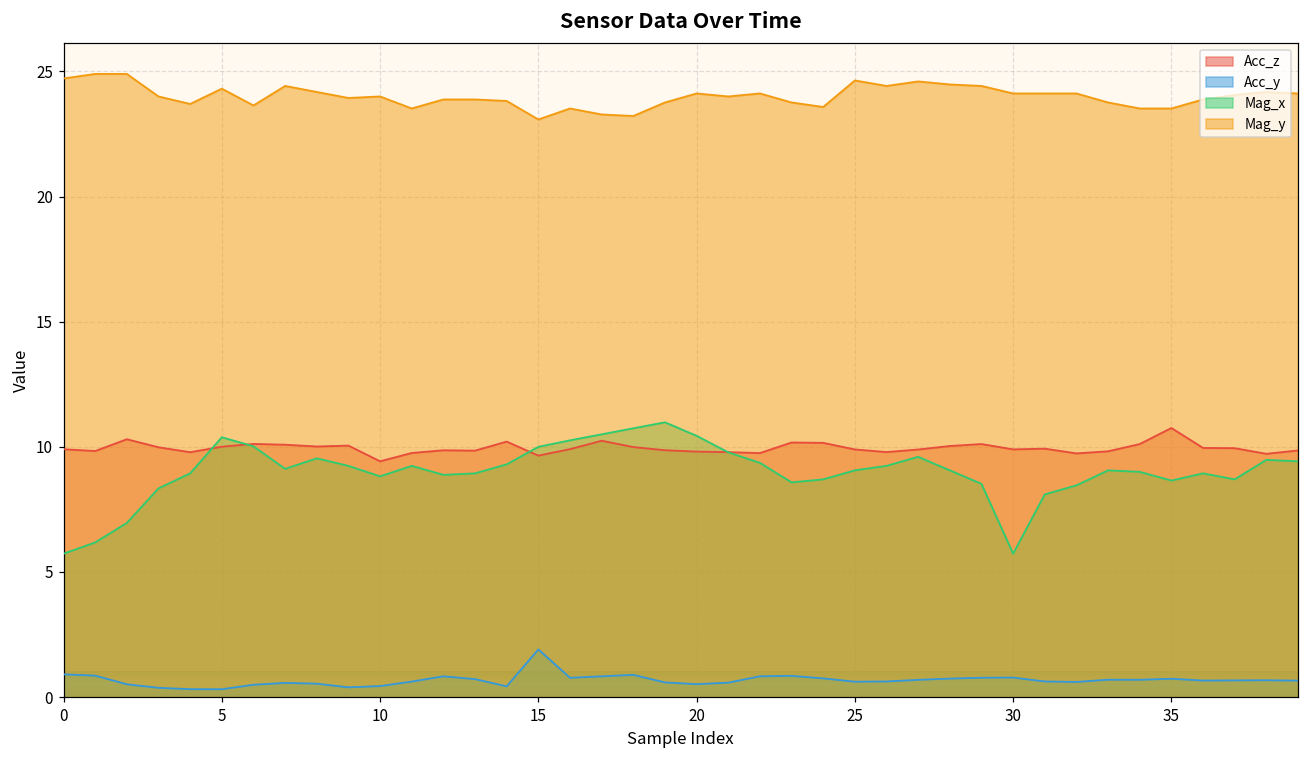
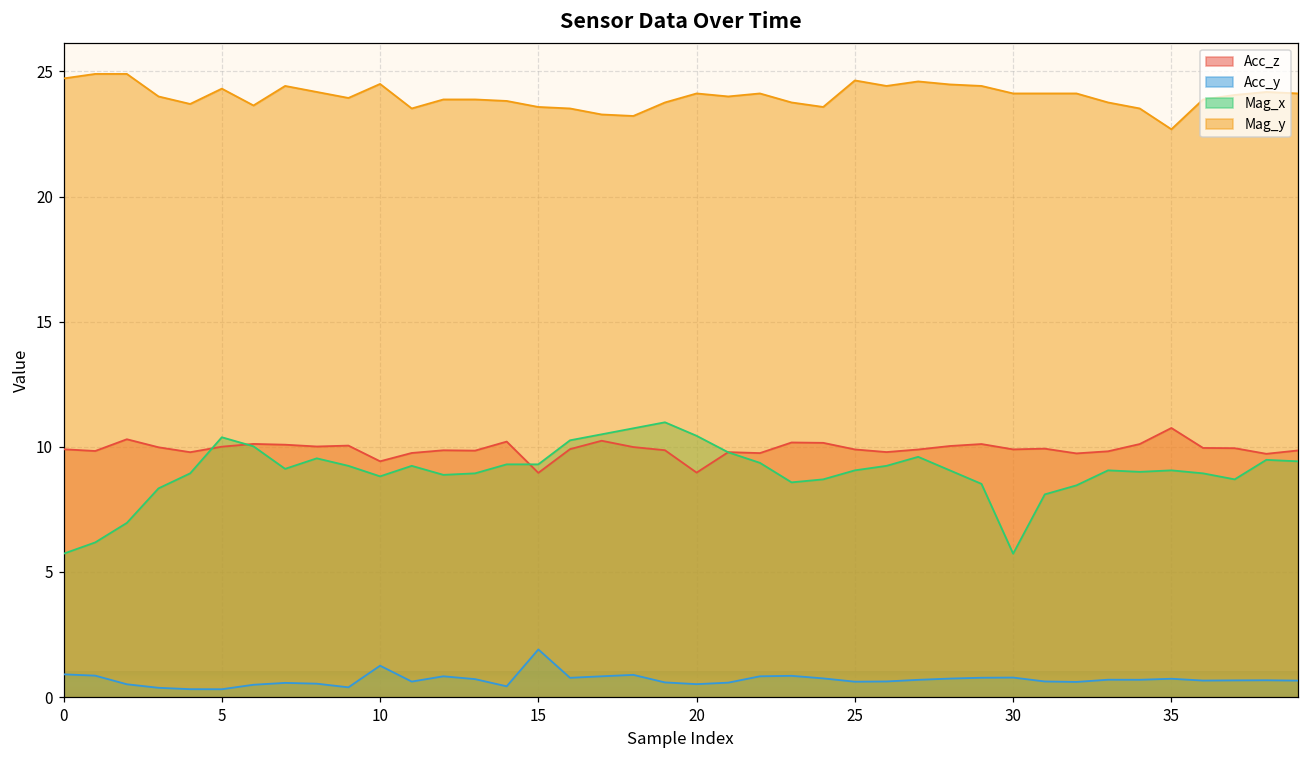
  {
    "Acc_z": {
      "0": 9.9,
      "5": 10.0,
      "10": 9.4,
-     "15": 9.6,
-     "20": 9.8,
+     "15": 9.0,
+     "20": 9.0,
      "25": 9.9,
      "30": 9.9,
      "35": 10.8
    },
    "Acc_y": {
      "0": 0.9,
      "5": 0.3,
-     "10": 0.4,
+     "10": 1.3,
      "15": 1.9,
      "20": 0.5,
      "25": 0.6,
      "30": 0.8,
      "35": 0.7
    },
    "Mag_x": {
      "0": 5.7,
      "5": 10.4,
      "10": 8.8,
-     "15": 10.0,
+     "15": 9.3,
      "20": 10.4,
      "25": 9.1,
      "30": 5.7,
-     "35": 8.7
+     "35": 9.1
    },
    "Mag_y": {
      "0": 24.7,
      "5": 24.3,
-     "10": 24.0,
-     "15": 23.1,
+     "10": 24.5,
+     "15": 23.6,
      "20": 24.1,
      "25": 24.6,
      "30": 24.1,
-     "35": 23.5
+     "35": 22.7
    }
  }
